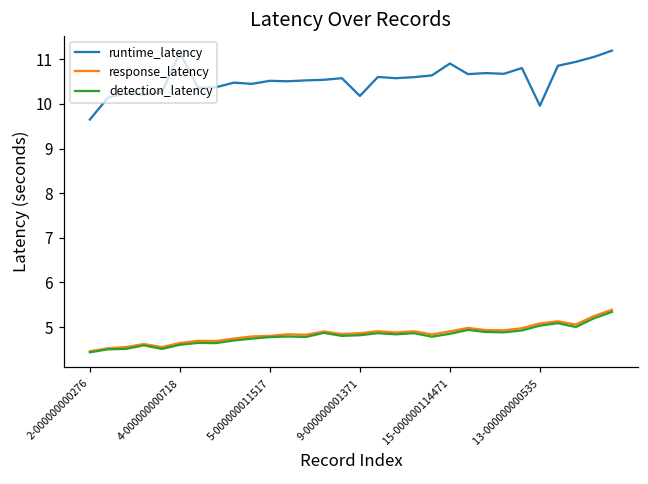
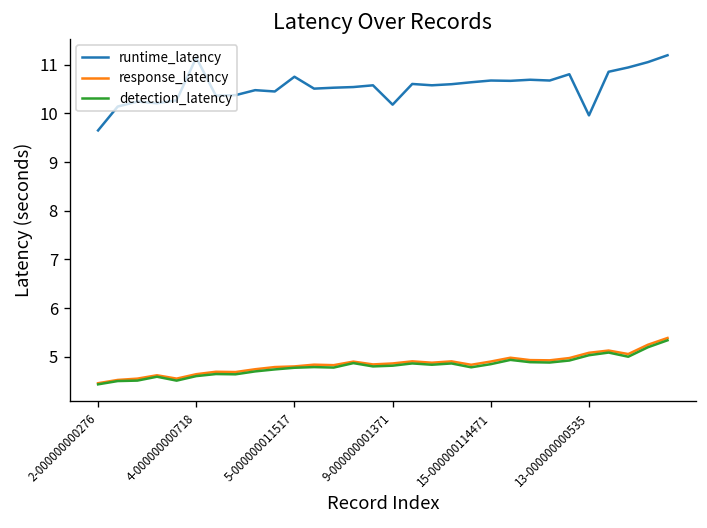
  {
    "runtime_latency": {
      "2-000000000276": 9.7,
-     "5-000000011517": 10.5,
+     "5-000000011517": 10.8,
      "9-000000001371": 10.2,
-     "15-000000114471": 10.9,
+     "15-000000114471": 10.7,
      "13-000000000535": 10.0
    }
  }
